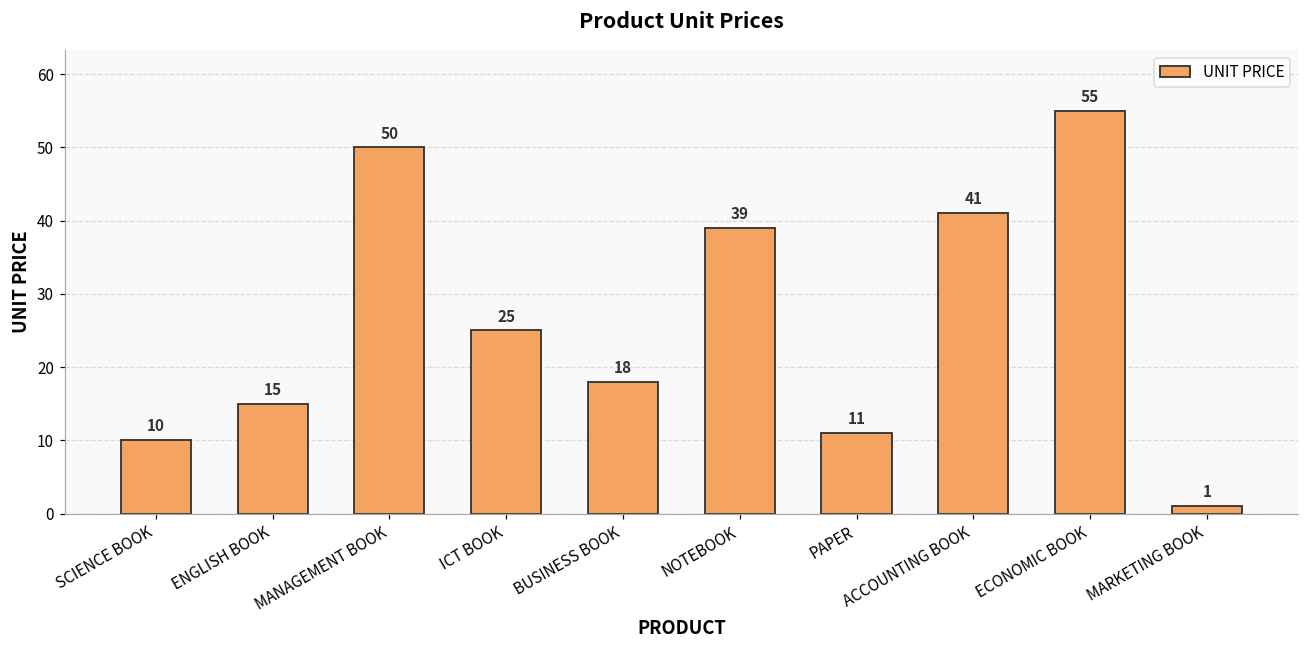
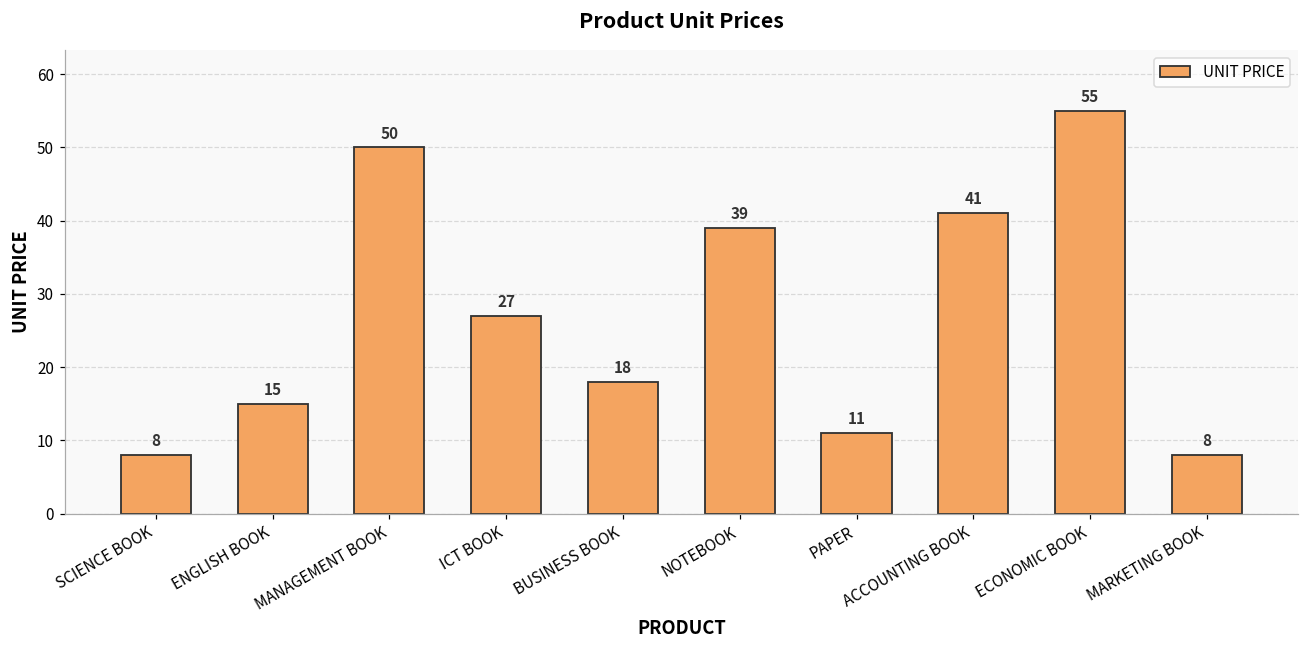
  {
-   "SCIENCE BOOK": 10,
+   "SCIENCE BOOK": 8,
    "ENGLISH BOOK": 15,
    "MANAGEMENT BOOK": 50,
-   "ICT BOOK": 25,
+   "ICT BOOK": 27,
    "BUSINESS BOOK": 18,
    "NOTEBOOK": 39,
    "PAPER": 11,
    "ACCOUNTING BOOK": 41,
    "ECONOMIC BOOK": 55,
-   "MARKETING BOOK": 1
+   "MARKETING BOOK": 8
  }
